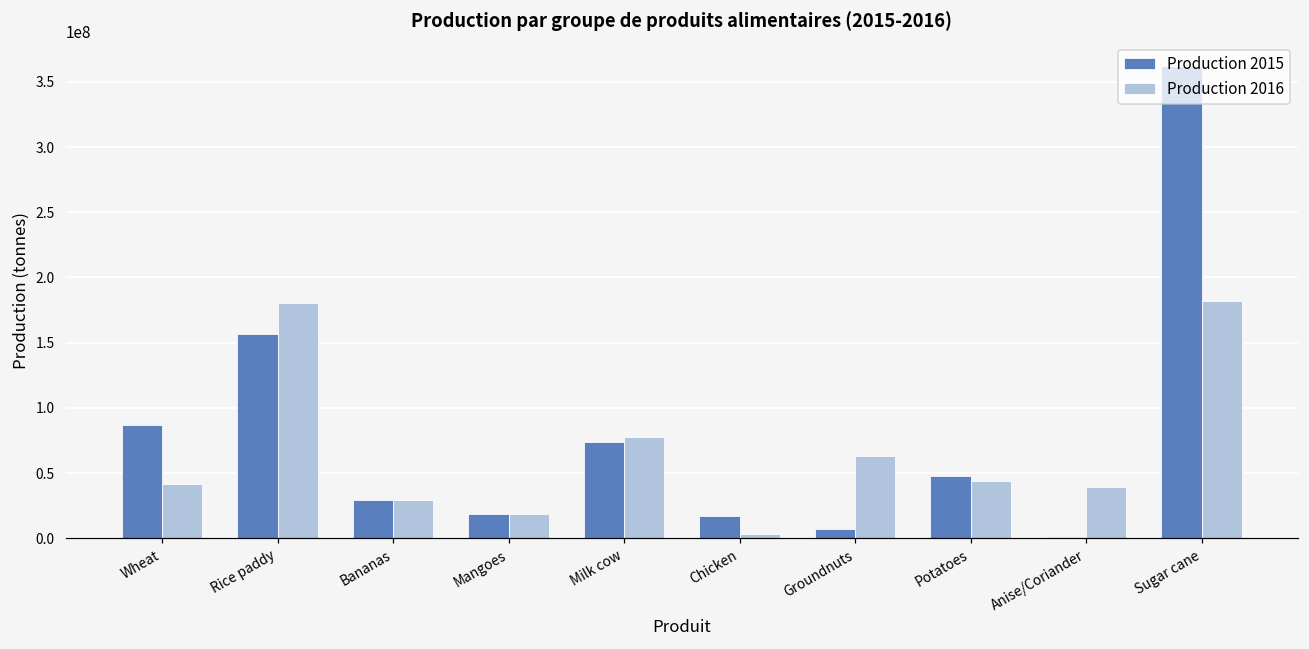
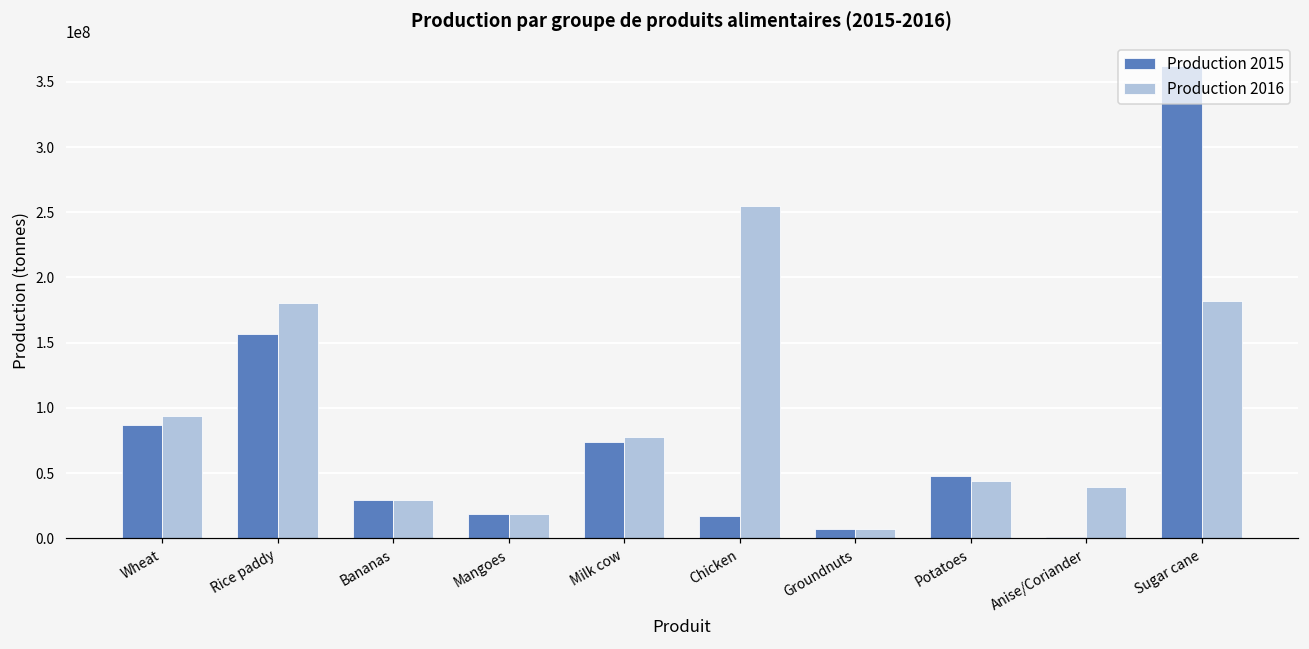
  {
    "Production 2015": {
      "Wheat": 87000000,
      "Rice paddy": 157000000,
      "Bananas": 29000000,
      "Mangoes": 19000000,
      "Milk cow": 74000000,
      "Chicken": 17000000,
      "Groundnuts": 7000000,
      "Potatoes": 48000000
    },
    "Production 2016": {
-     "Wheat": 42000000,
+     "Wheat": 94000000,
      "Rice paddy": 180000000,
      "Bananas": 29000000,
      "Mangoes": 19000000,
      "Milk cow": 77000000,
-     "Chicken": 3000000,
-     "Groundnuts": 63000000,
+     "Chicken": 255000000,
+     "Groundnuts": 7000000,
      "Potatoes": 44000000,
      "Anise/Coriander": 39000000,
      "Sugar cane": 182000000
    }
  }
